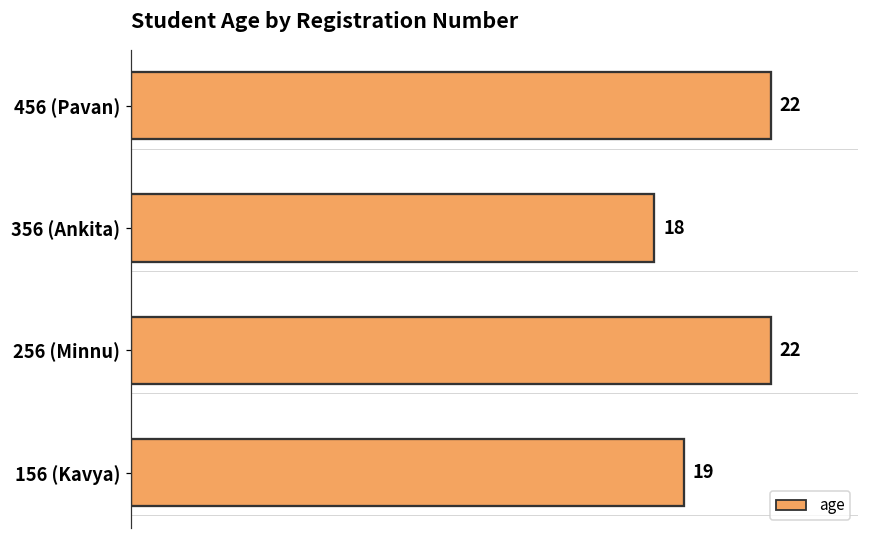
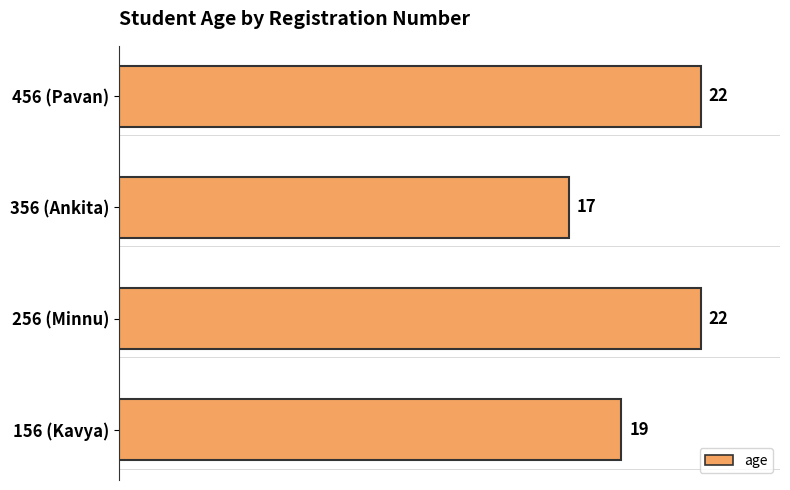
  {
    "456 (Pavan)": 22,
-   "356 (Ankita)": 18,
+   "356 (Ankita)": 17,
    "256 (Minnu)": 22,
    "156 (Kavya)": 19
  }
